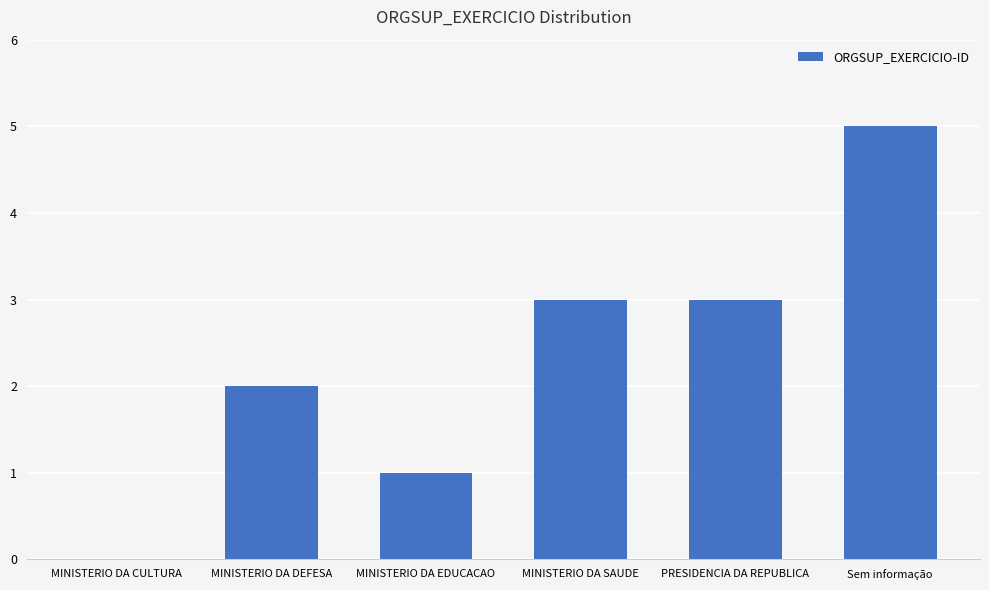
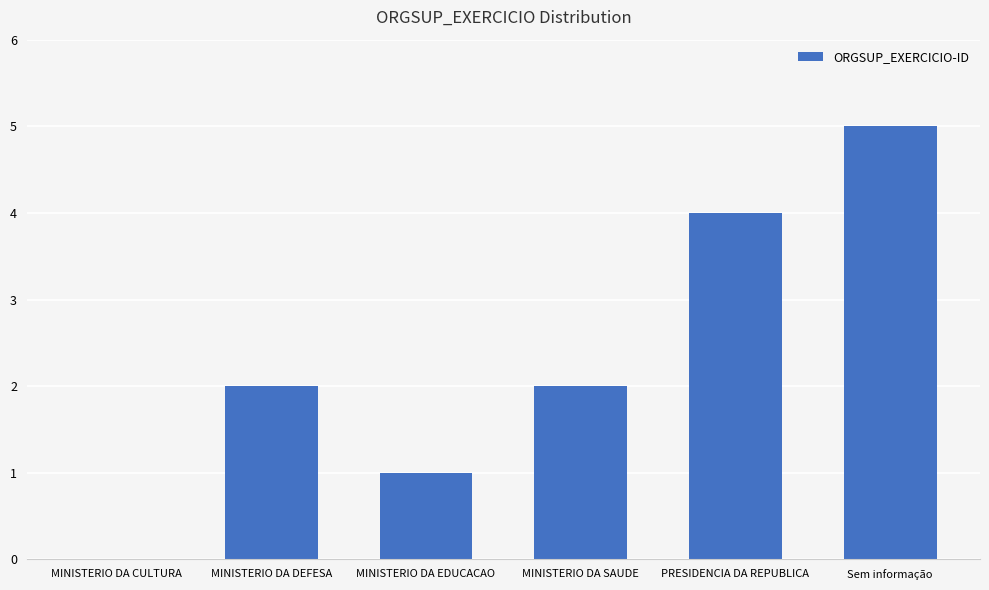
  {
    "MINISTERIO DA CULTURA": 0,
    "MINISTERIO DA DEFESA": 2,
    "MINISTERIO DA EDUCACAO": 1,
-   "MINISTERIO DA SAUDE": 3,
-   "PRESIDENCIA DA REPUBLICA": 3,
+   "MINISTERIO DA SAUDE": 2,
+   "PRESIDENCIA DA REPUBLICA": 4,
    "Sem informação": 5
  }
